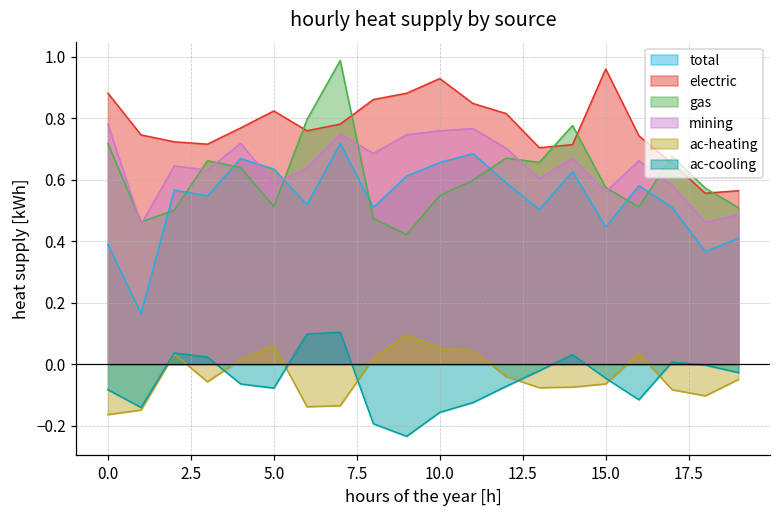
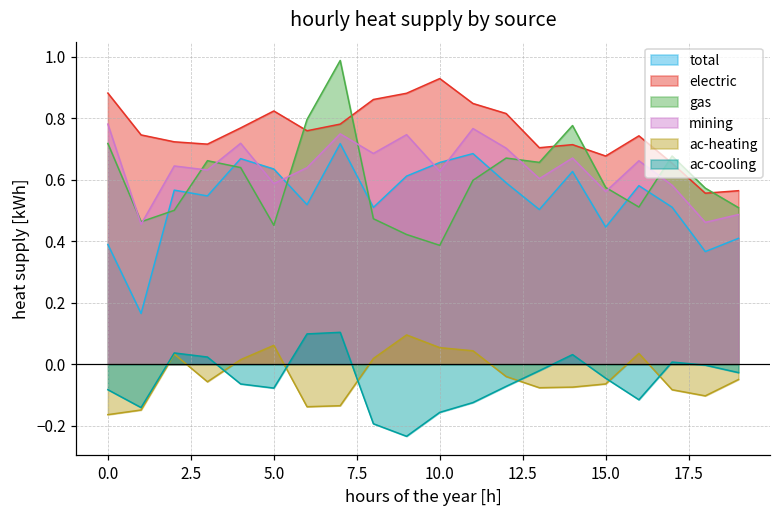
  {
    "electric": {
      "0.0": 0.88,
      "5.0": 0.82,
      "10.0": 0.93,
-     "15.0": 0.96
+     "15.0": 0.68
    },
    "gas": {
      "0.0": 0.72,
-     "5.0": 0.51,
-     "10.0": 0.55,
+     "5.0": 0.45,
+     "10.0": 0.39,
      "15.0": 0.57
    },
    "mining": {
      "0.0": 0.78,
      "5.0": 0.59,
-     "10.0": 0.76,
+     "10.0": 0.63,
      "15.0": 0.56
    }
  }
